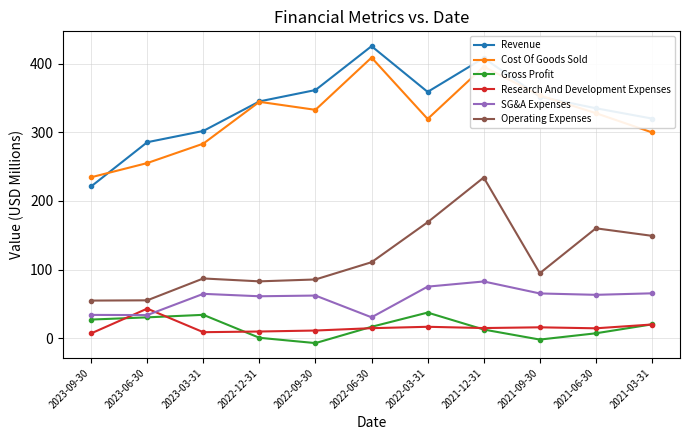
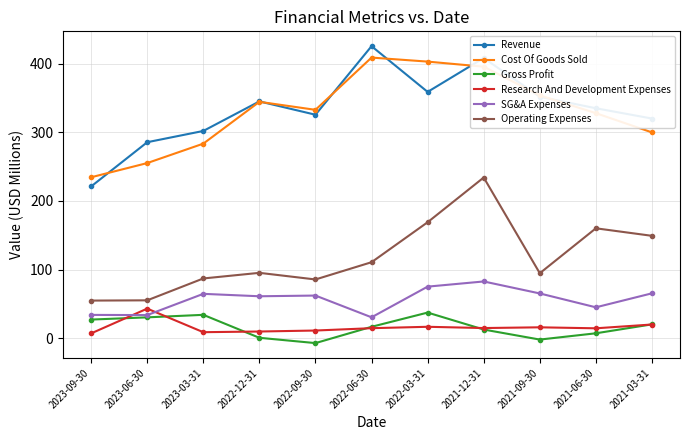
  {
    "Revenue": {
      "2023-09-30": 220,
      "2023-06-30": 290,
      "2023-03-31": 300,
-     "2022-09-30": 360,
+     "2022-09-30": 330,
      "2022-06-30": 430,
      "2022-03-31": 360
    },
    "Cost Of Goods Sold": {
      "2023-09-30": 230,
      "2023-06-30": 260,
      "2023-03-31": 280,
      "2022-09-30": 330,
      "2022-06-30": 410,
-     "2022-03-31": 320,
+     "2022-03-31": 400,
      "2021-03-31": 300
    },
    "Gross Profit": {
      "2023-09-30": 30,
      "2023-03-31": 30,
      "2022-12-31": 0,
      "2022-09-30": -10,
      "2022-03-31": 40,
      "2021-09-30": 0,
      "2021-06-30": 10
    },
    "Research And Development Expenses": {
      "2023-09-30": 10,
      "2023-06-30": 40,
      "2023-03-31": 10,
      "2022-12-31": 10,
      "2022-09-30": 10,
      "2022-03-31": 20,
      "2021-09-30": 20,
      "2021-06-30": 10
    },
    "SG&A Expenses": {
      "2023-09-30": 30,
      "2023-03-31": 60,
      "2022-12-31": 60,
      "2022-09-30": 60,
      "2022-06-30": 30,
      "2022-03-31": 80,
      "2021-12-31": 80,
      "2021-09-30": 70,
-     "2021-06-30": 60,
+     "2021-06-30": 50,
      "2021-03-31": 70
    },
    "Operating Expenses": {
      "2023-09-30": 50,
      "2023-06-30": 60,
      "2023-03-31": 90,
-     "2022-12-31": 80,
+     "2022-12-31": 100,
      "2022-09-30": 90,
      "2022-06-30": 110,
      "2022-03-31": 170,
      "2021-12-31": 230,
      "2021-09-30": 90,
      "2021-06-30": 160,
      "2021-03-31": 150
    }
  }
